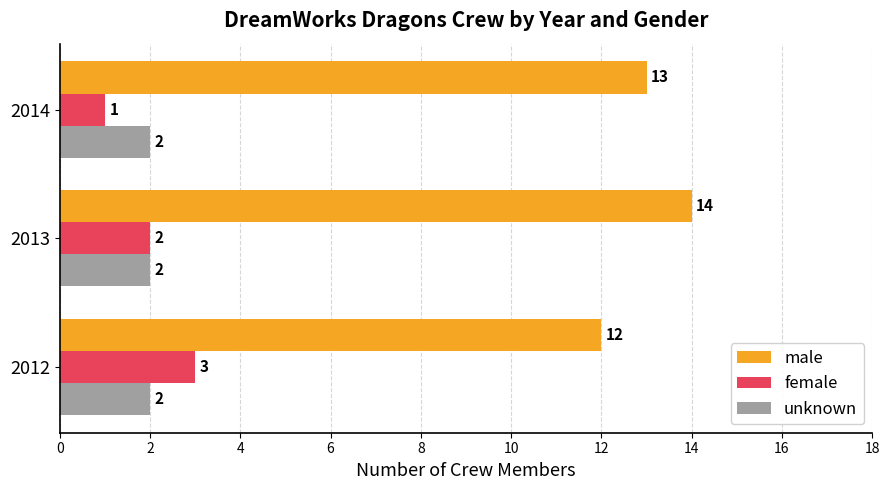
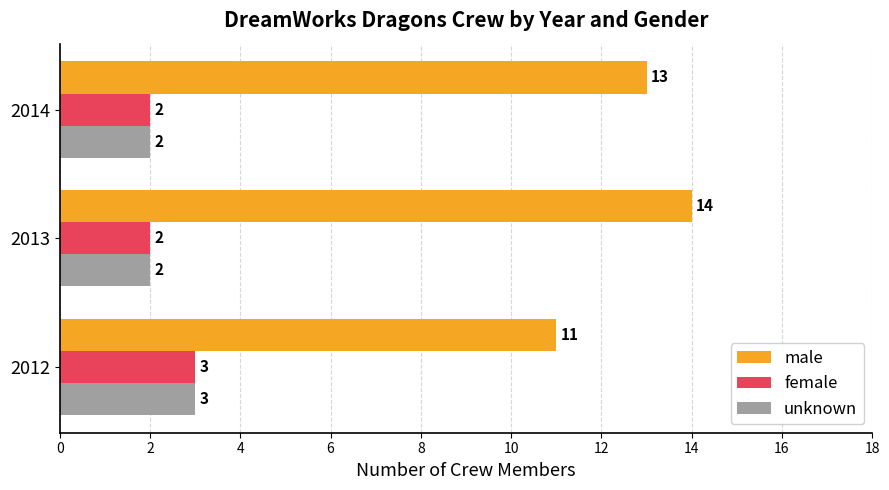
  {
    "male": {
      "2014": 13,
      "2013": 14,
-     "2012": 12
+     "2012": 11
    },
    "female": {
-     "2014": 1,
+     "2014": 2,
      "2013": 2,
      "2012": 3
    },
    "unknown": {
      "2014": 2,
      "2013": 2,
-     "2012": 2
+     "2012": 3
    }
  }
